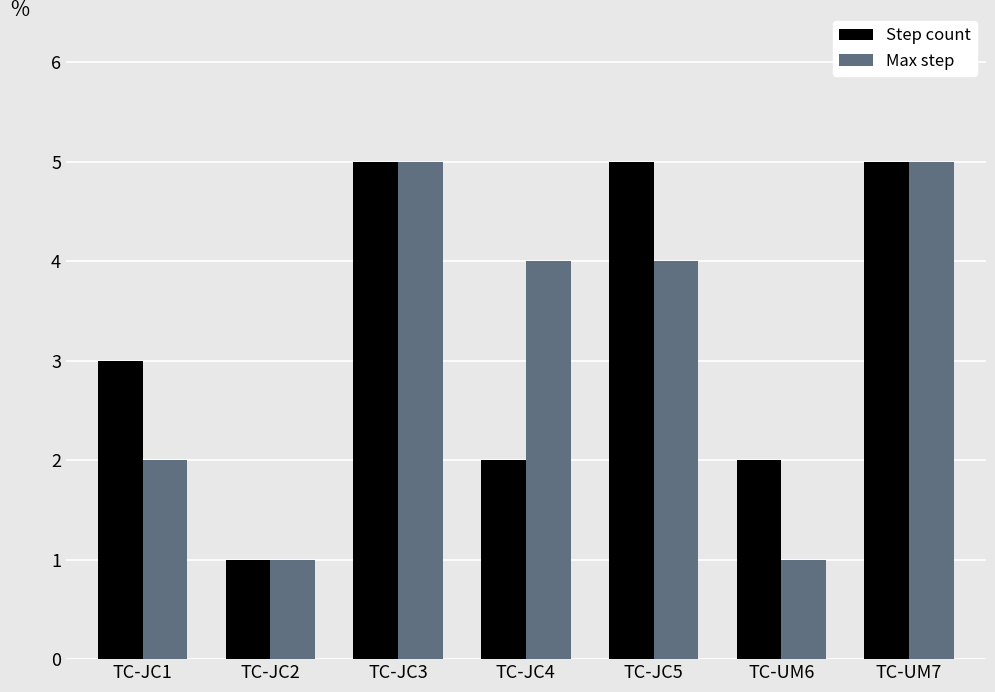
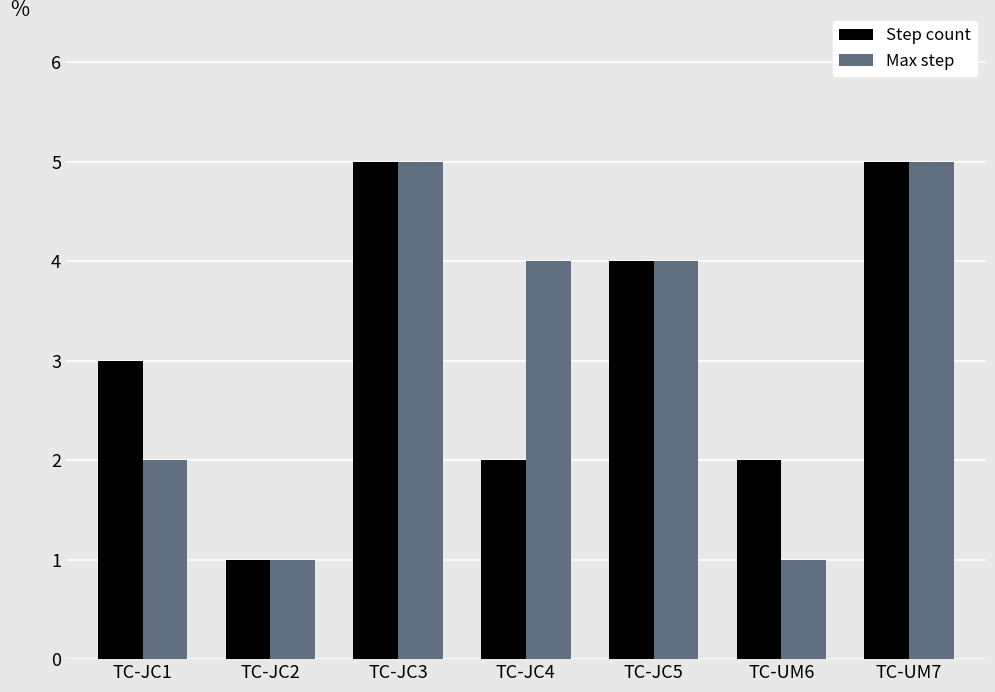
  {
    "Step count": {
      "TC-JC1": 3,
      "TC-JC2": 1,
      "TC-JC3": 5,
      "TC-JC4": 2,
-     "TC-JC5": 5,
+     "TC-JC5": 4,
      "TC-UM6": 2,
      "TC-UM7": 5
    },
    "Max step": {
      "TC-JC1": 2,
      "TC-JC2": 1,
      "TC-JC3": 5,
      "TC-JC4": 4,
      "TC-JC5": 4,
      "TC-UM6": 1,
      "TC-UM7": 5
    }
  }
